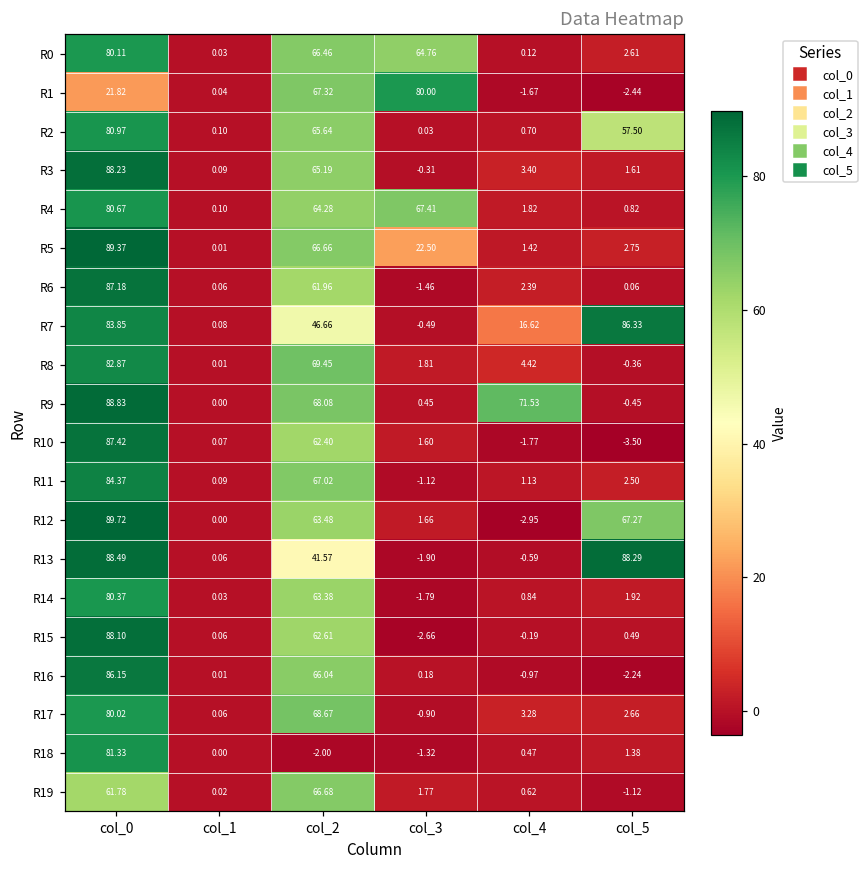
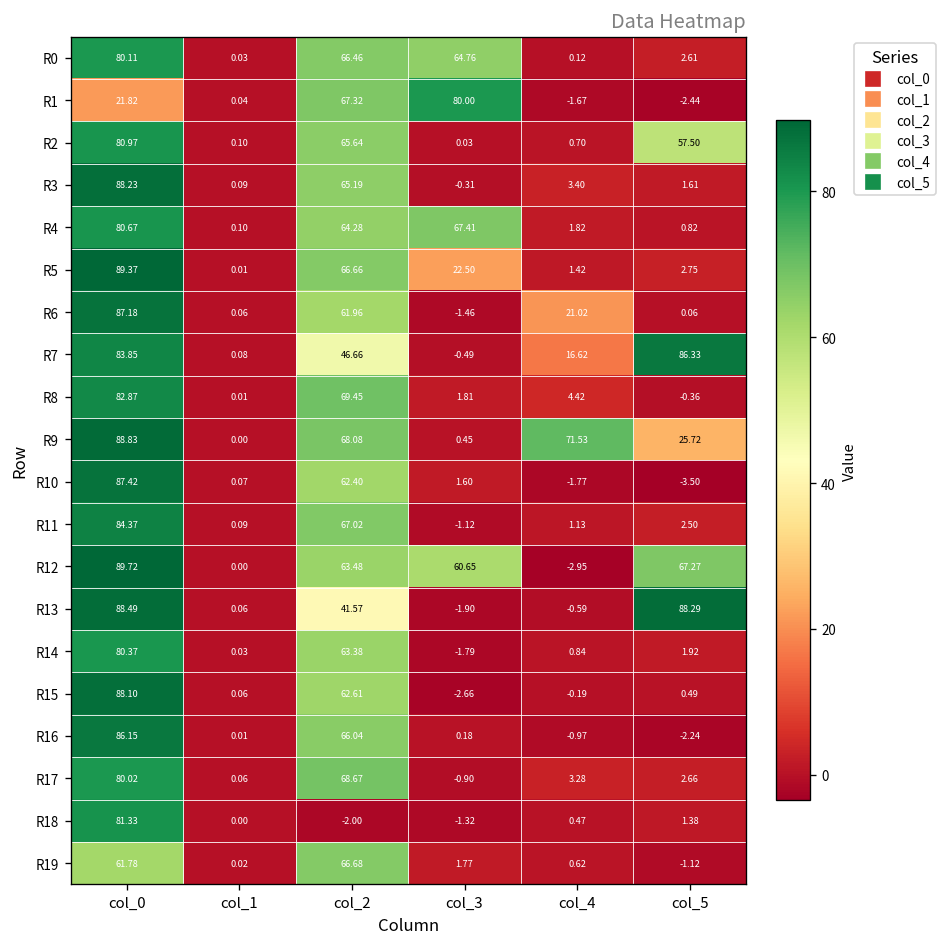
  {
    "R0": {
      "col_0": 80.11,
      "col_1": 0.03,
      "col_2": 66.46,
      "col_3": 64.76,
      "col_4": 0.12,
      "col_5": 2.61
    },
    "R1": {
      "col_0": 21.82,
      "col_1": 0.04,
      "col_2": 67.32,
      "col_3": 80.00,
      "col_4": -1.67,
      "col_5": -2.44
    },
    "R2": {
      "col_0": 80.97,
      "col_1": 0.10,
      "col_2": 65.64,
      "col_3": 0.03,
      "col_4": 0.70,
      "col_5": 57.50
    },
    "R3": {
      "col_0": 88.23,
      "col_1": 0.09,
      "col_2": 65.19,
      "col_3": -0.31,
      "col_4": 3.40,
      "col_5": 1.61
    },
    "R4": {
      "col_0": 80.67,
      "col_1": 0.10,
      "col_2": 64.28,
      "col_3": 67.41,
      "col_4": 1.82,
      "col_5": 0.82
    },
    "R5": {
      "col_0": 89.37,
      "col_1": 0.01,
      "col_2": 66.66,
      "col_3": 22.50,
      "col_4": 1.42,
      "col_5": 2.75
    },
    "R6": {
      "col_0": 87.18,
      "col_1": 0.06,
      "col_2": 61.96,
      "col_3": -1.46,
-     "col_4": 2.39,
+     "col_4": 21.02,
      "col_5": 0.06
    },
    "R7": {
      "col_0": 83.85,
      "col_1": 0.08,
      "col_2": 46.66,
      "col_3": -0.49,
      "col_4": 16.62,
      "col_5": 86.33
    },
    "R8": {
      "col_0": 82.87,
      "col_1": 0.01,
      "col_2": 69.45,
      "col_3": 1.81,
      "col_4": 4.42,
      "col_5": -0.36
    },
    "R9": {
      "col_0": 88.83,
      "col_1": 0.00,
      "col_2": 68.08,
      "col_3": 0.45,
      "col_4": 71.53,
-     "col_5": -0.45
+     "col_5": 25.72
    },
    "R10": {
      "col_0": 87.42,
      "col_1": 0.07,
      "col_2": 62.40,
      "col_3": 1.60,
      "col_4": -1.77,
      "col_5": -3.50
    },
    "R11": {
      "col_0": 84.37,
      "col_1": 0.09,
      "col_2": 67.02,
      "col_3": -1.12,
      "col_4": 1.13,
      "col_5": 2.50
    },
    "R12": {
      "col_0": 89.72,
      "col_1": 0.00,
      "col_2": 63.48,
-     "col_3": 1.66,
+     "col_3": 60.65,
      "col_4": -2.95,
      "col_5": 67.27
    },
    "R13": {
      "col_0": 88.49,
      "col_1": 0.06,
      "col_2": 41.57,
      "col_3": -1.90,
      "col_4": -0.59,
      "col_5": 88.29
    },
    "R14": {
      "col_0": 80.37,
      "col_1": 0.03,
      "col_2": 63.38,
      "col_3": -1.79,
      "col_4": 0.84,
      "col_5": 1.92
    },
    "R15": {
      "col_0": 88.10,
      "col_1": 0.06,
      "col_2": 62.61,
      "col_3": -2.66,
      "col_4": -0.19,
      "col_5": 0.49
    },
    "R16": {
      "col_0": 86.15,
      "col_1": 0.01,
      "col_2": 66.04,
      "col_3": 0.18,
      "col_4": -0.97,
      "col_5": -2.24
    },
    "R17": {
      "col_0": 80.02,
      "col_1": 0.06,
      "col_2": 68.67,
      "col_3": -0.90,
      "col_4": 3.28,
      "col_5": 2.66
    },
    "R18": {
      "col_0": 81.33,
      "col_1": 0.00,
      "col_2": -2.00,
      "col_3": -1.32,
      "col_4": 0.47,
      "col_5": 1.38
    },
    "R19": {
      "col_0": 61.78,
      "col_1": 0.02,
      "col_2": 66.68,
      "col_3": 1.77,
      "col_4": 0.62,
      "col_5": -1.12
    }
  }
